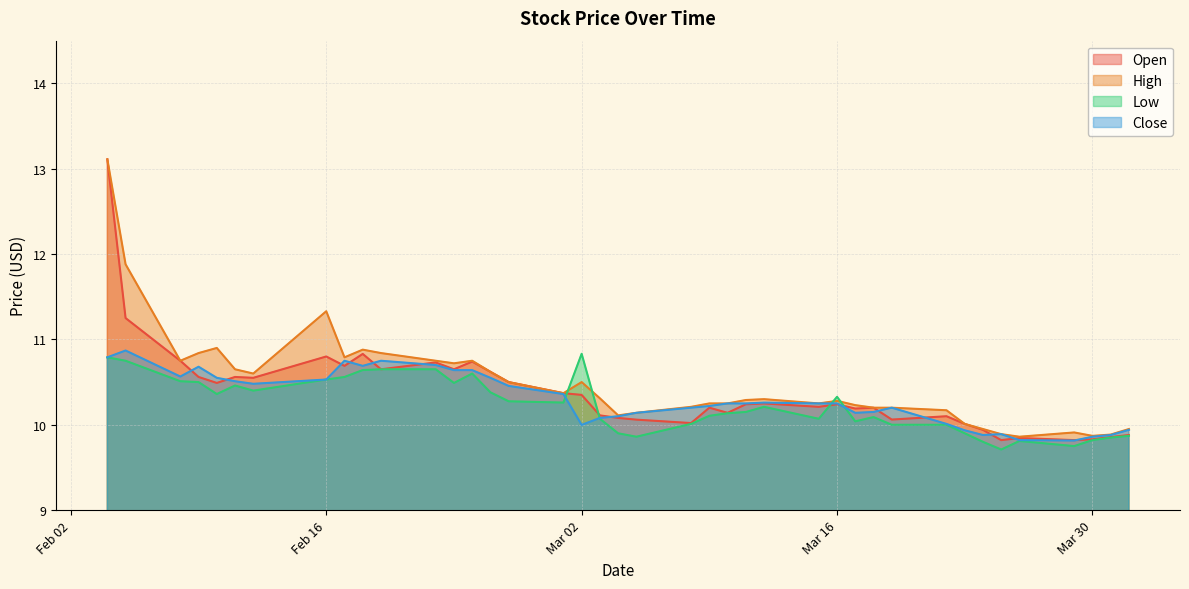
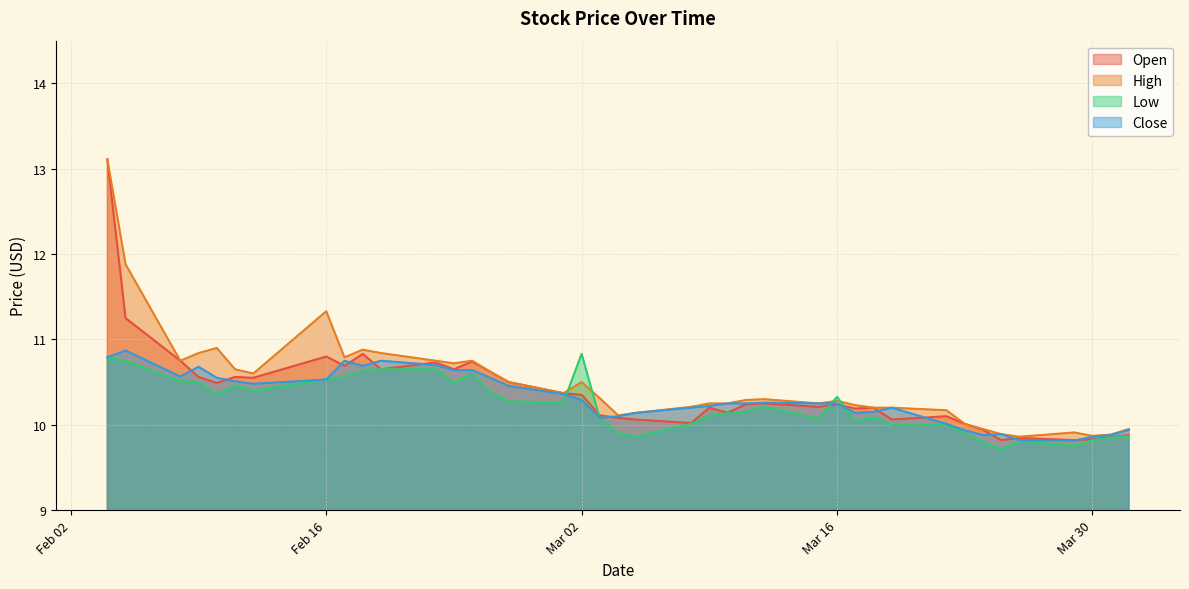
  {
    "Low": {
      "Mar 02": 10.8,
      "Mar 16": 10.3
    },
    "Close": {
-     "Mar 02": 10.0
+     "Mar 02": 10.3
    }
  }
